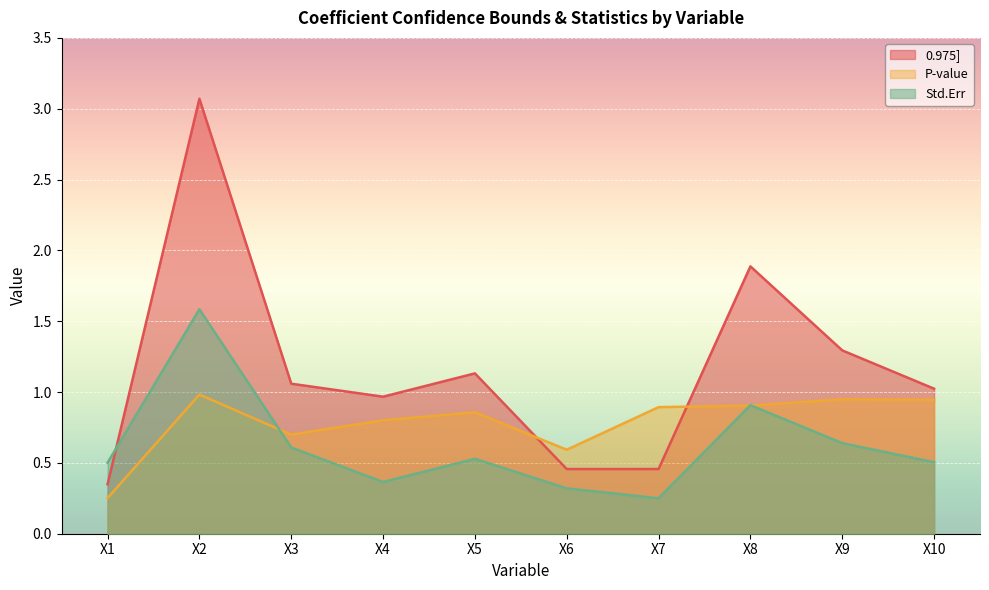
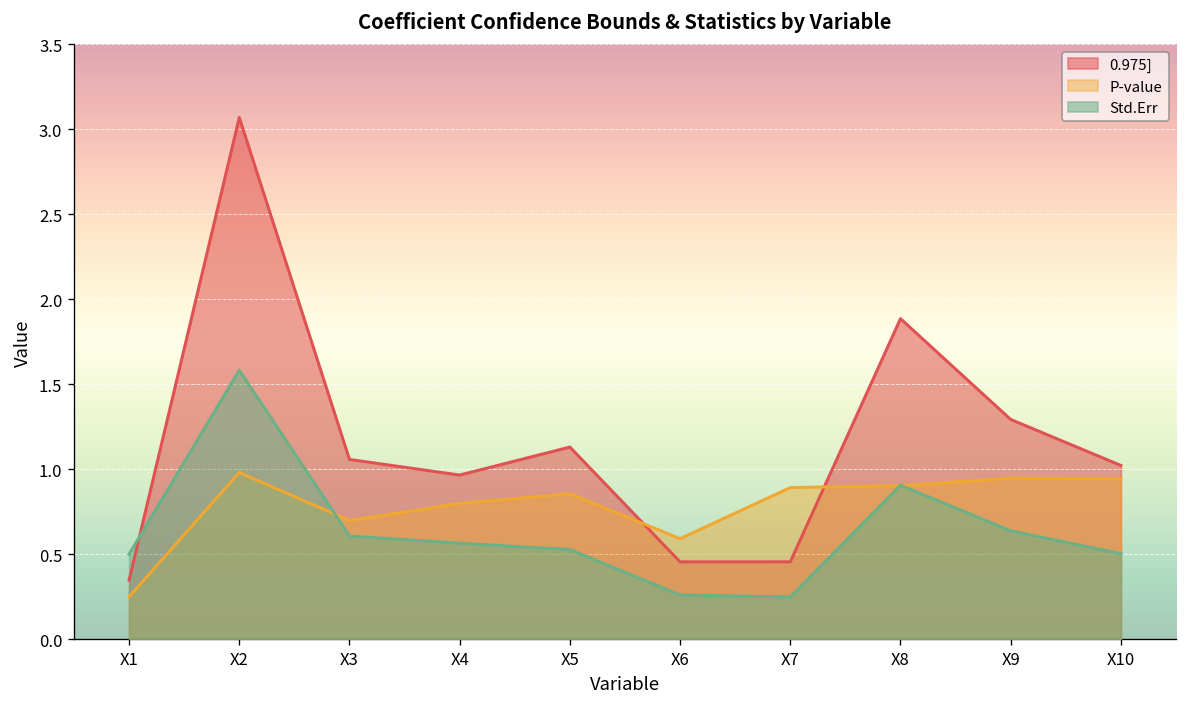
  {
    "0.975]": {
      "X1": 0.35,
      "X2": 3.07,
      "X3": 1.06,
      "X4": 0.97,
      "X5": 1.13,
      "X6": 0.46,
      "X7": 0.46,
      "X8": 1.89,
      "X9": 1.29,
      "X10": 1.02
    },
    "P-value": {
      "X1": 0.25,
      "X2": 0.98,
      "X3": 0.70,
      "X4": 0.80,
      "X5": 0.86,
      "X6": 0.59,
      "X7": 0.89,
      "X9": 0.95,
      "X10": 0.95
    },
    "Std.Err": {
      "X1": 0.50,
      "X2": 1.58,
      "X3": 0.61,
-     "X4": 0.36,
+     "X4": 0.57,
      "X5": 0.53,
-     "X6": 0.32,
+     "X6": 0.26,
      "X7": 0.25,
      "X9": 0.64,
      "X10": 0.50
    }
  }
